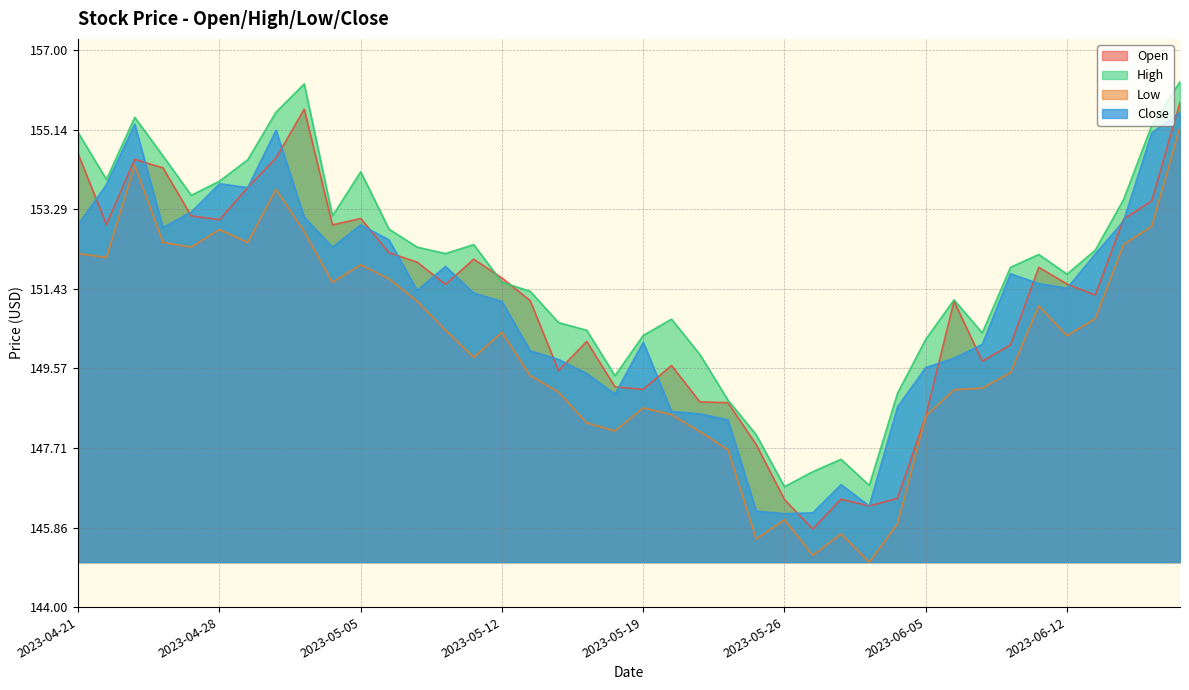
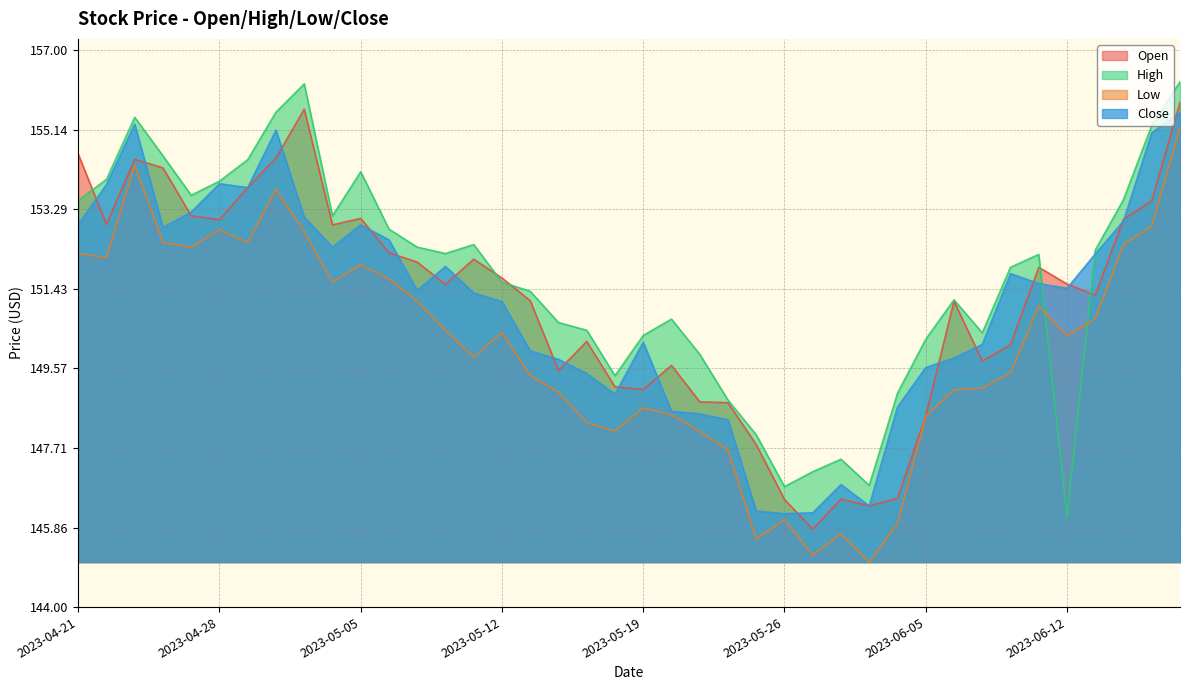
  {
    "High": {
-     "2023-04-21": 155.1,
+     "2023-04-21": 153.5,
      "2023-05-05": 154.2,
      "2023-05-12": 151.6,
      "2023-05-19": 150.3,
      "2023-05-26": 146.8,
      "2023-06-05": 150.3,
-     "2023-06-12": 151.8
+     "2023-06-12": 146.1
    },
    "Close": {
      "2023-04-21": 152.9,
      "2023-05-05": 152.9,
      "2023-05-12": 151.1,
      "2023-05-19": 150.2,
      "2023-05-26": 146.2,
      "2023-06-05": 149.6,
      "2023-06-12": 151.4
    }
  }
